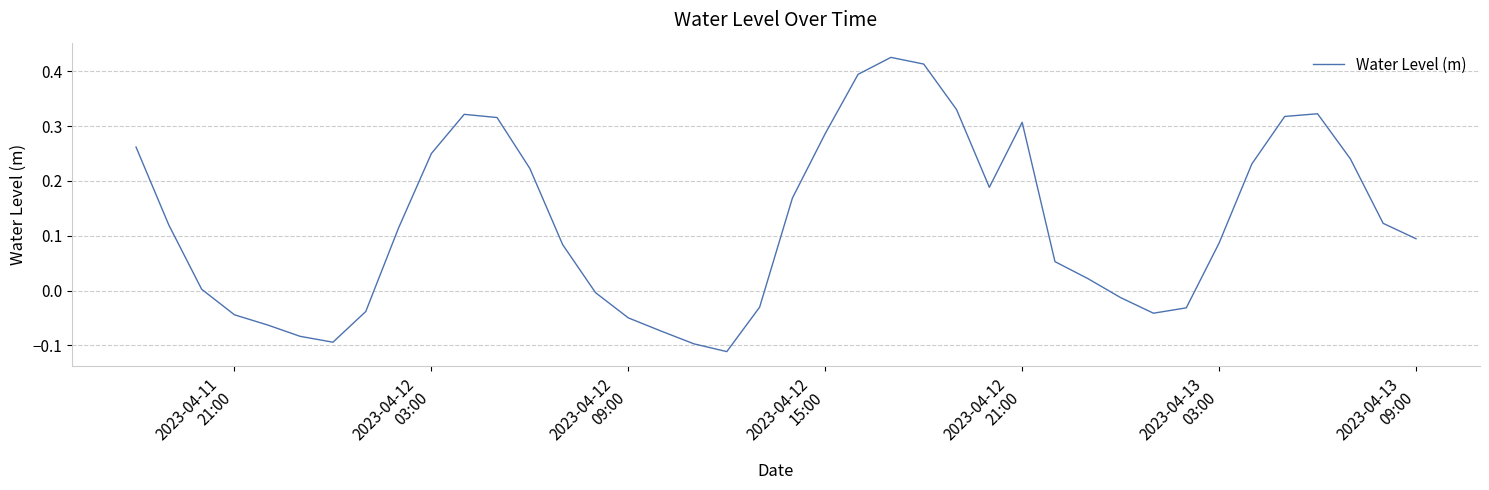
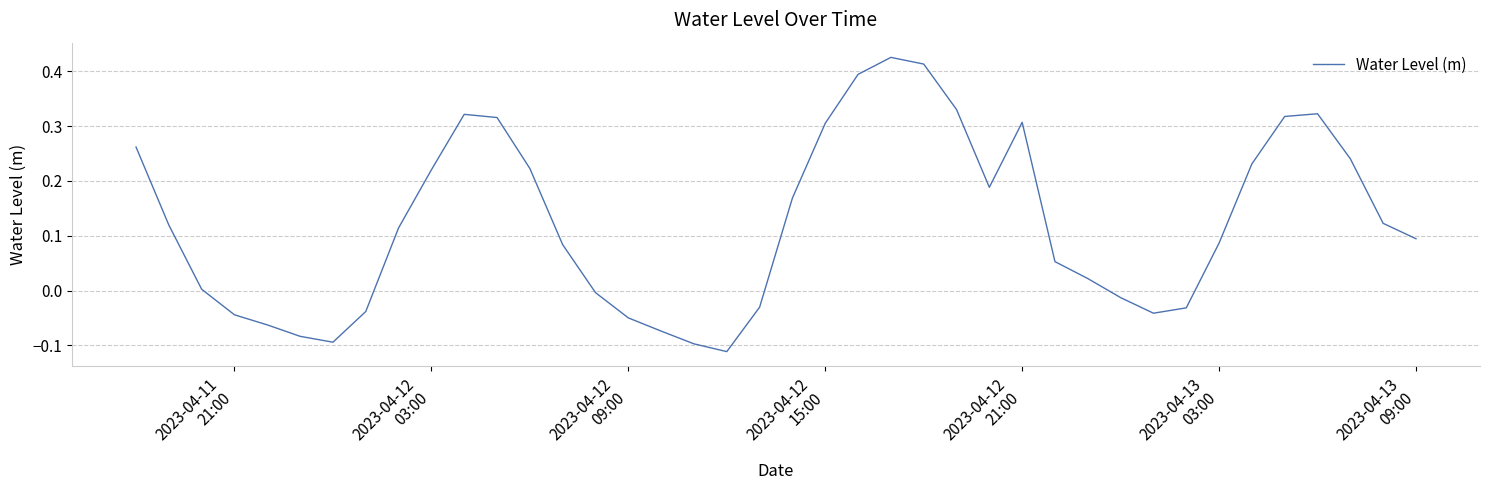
  {
    "2023-04-11 21:00": -0.04,
-   "2023-04-12 03:00": 0.25,
+   "2023-04-12 03:00": 0.22,
    "2023-04-12 09:00": -0.05,
-   "2023-04-12 15:00": 0.29,
+   "2023-04-12 15:00": 0.31,
    "2023-04-12 21:00": 0.31,
    "2023-04-13 03:00": 0.09,
    "2023-04-13 09:00": 0.09
  }
